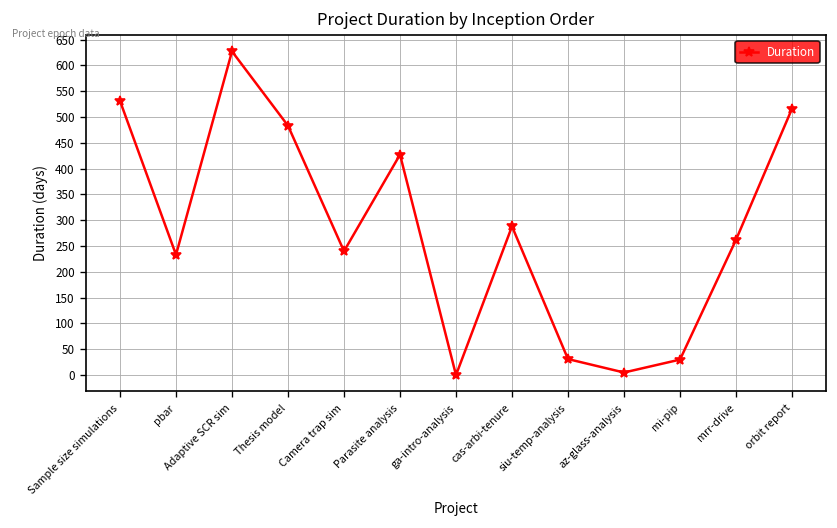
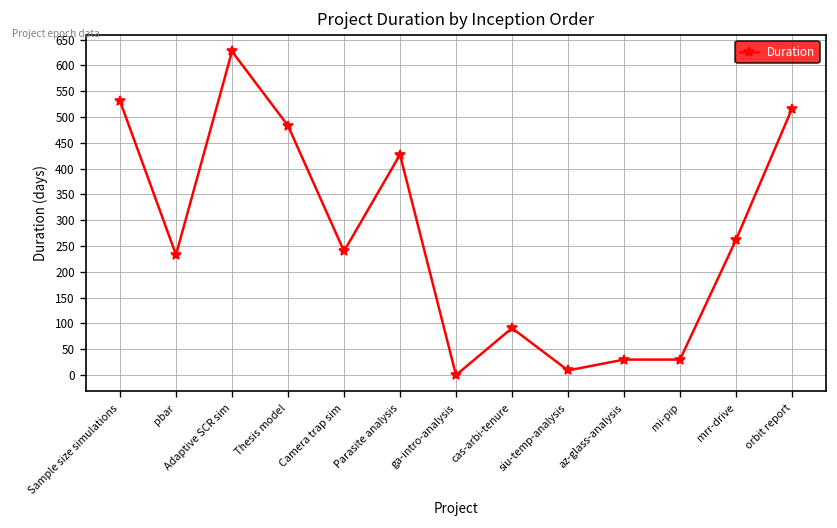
  {
    "Sample size simulations": 530,
    "pbar": 230,
    "Adaptive SCR sim": 630,
    "Thesis model": 480,
    "Camera trap sim": 240,
    "Parasite analysis": 430,
    "ga-intro-analysis": 0,
-   "cas-arbi-tenure": 290,
-   "siu-temp-analysis": 30,
-   "az-glass-analysis": 10,
+   "cas-arbi-tenure": 90,
+   "siu-temp-analysis": 10,
+   "az-glass-analysis": 30,
    "mi-pip": 30,
    "mrr-drive": 260,
    "orbit report": 520
  }
